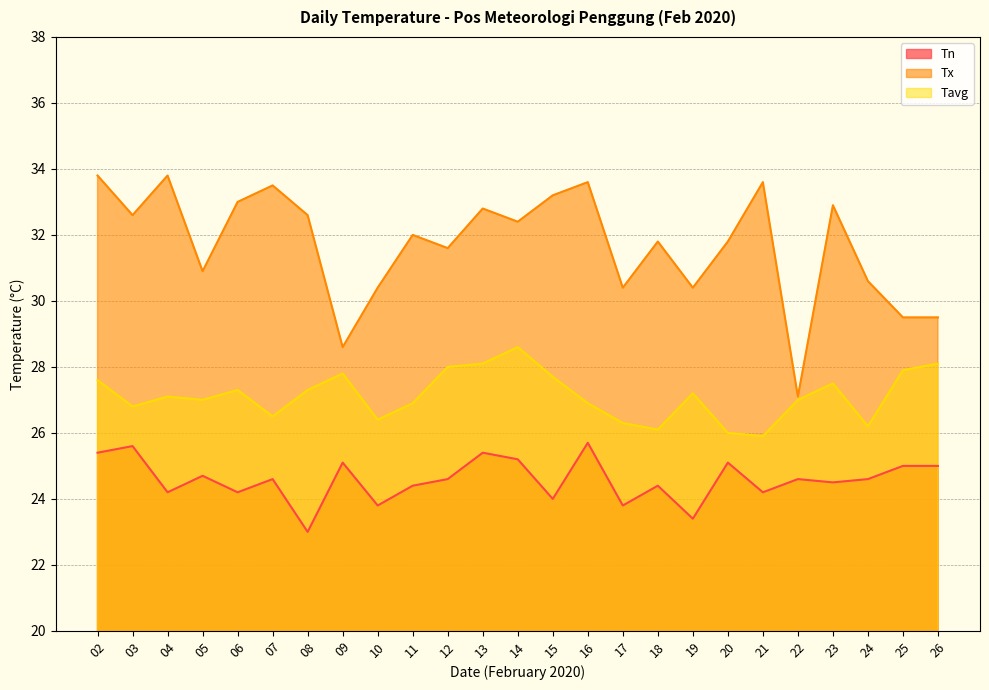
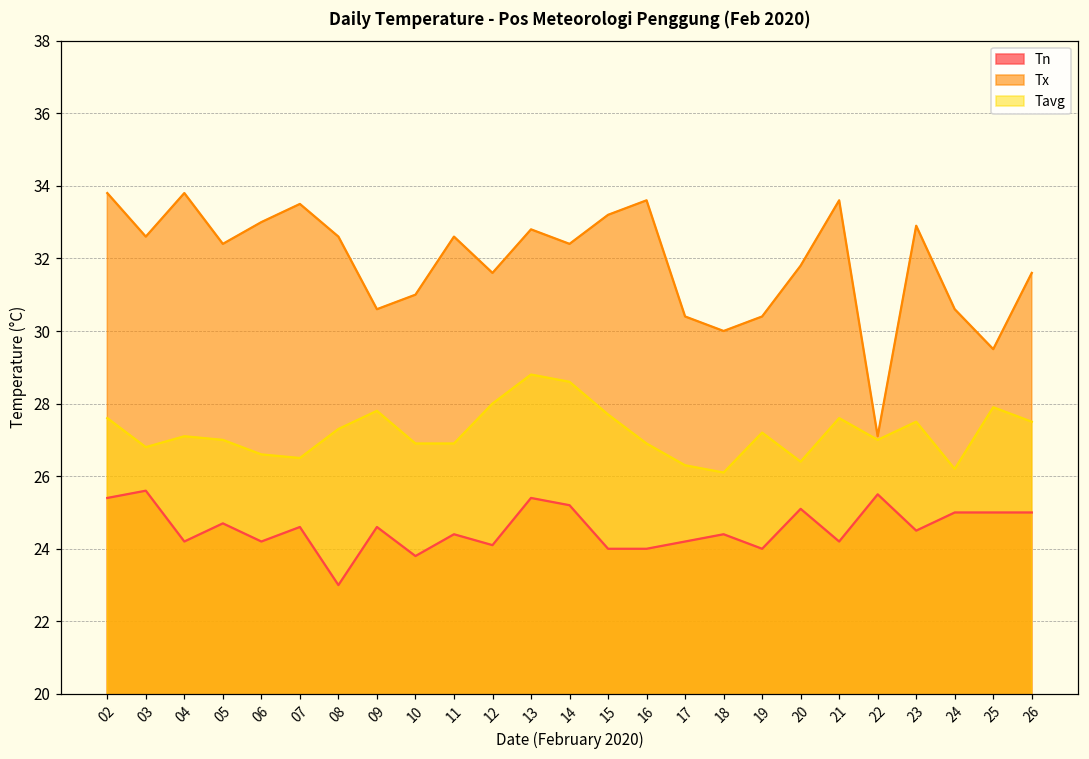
  {
    "Tn": {
      "02": 25.4,
      "03": 25.6,
      "04": 24.2,
      "05": 24.7,
      "06": 24.2,
      "07": 24.6,
      "08": 23.0,
-     "09": 25.1,
+     "09": 24.6,
      "10": 23.8,
      "11": 24.4,
-     "12": 24.6,
+     "12": 24.1,
      "13": 25.4,
      "14": 25.2,
      "15": 24.0,
-     "16": 25.7,
-     "17": 23.8,
+     "16": 24.0,
+     "17": 24.2,
      "18": 24.4,
-     "19": 23.4,
+     "19": 24.0,
      "20": 25.1,
      "21": 24.2,
-     "22": 24.6,
+     "22": 25.5,
      "23": 24.5,
-     "24": 24.6,
+     "24": 25.0,
      "25": 25.0,
      "26": 25.0
    },
    "Tx": {
      "02": 33.8,
      "03": 32.6,
      "04": 33.8,
-     "05": 30.9,
+     "05": 32.4,
      "06": 33.0,
      "07": 33.5,
      "08": 32.6,
-     "09": 28.6,
-     "10": 30.4,
-     "11": 32.0,
+     "09": 30.6,
+     "10": 31.0,
+     "11": 32.6,
      "12": 31.6,
      "13": 32.8,
      "14": 32.4,
      "15": 33.2,
      "16": 33.6,
      "17": 30.4,
-     "18": 31.8,
+     "18": 30.0,
      "19": 30.4,
      "20": 31.8,
      "21": 33.6,
      "22": 27.1,
      "23": 32.9,
      "24": 30.6,
      "25": 29.5,
-     "26": 29.5
+     "26": 31.6
    },
    "Tavg": {
      "02": 27.6,
      "03": 26.8,
      "04": 27.1,
      "05": 27.0,
-     "06": 27.3,
+     "06": 26.6,
      "07": 26.5,
      "08": 27.3,
      "09": 27.8,
-     "10": 26.4,
+     "10": 26.9,
      "11": 26.9,
      "12": 28.0,
-     "13": 28.1,
+     "13": 28.8,
      "14": 28.6,
      "15": 27.7,
      "16": 26.9,
      "17": 26.3,
      "18": 26.1,
      "19": 27.2,
-     "20": 26.0,
-     "21": 25.9,
+     "20": 26.4,
+     "21": 27.6,
      "22": 27.0,
      "23": 27.5,
      "24": 26.2,
      "25": 27.9,
-     "26": 28.1
+     "26": 27.5
    }
  }
